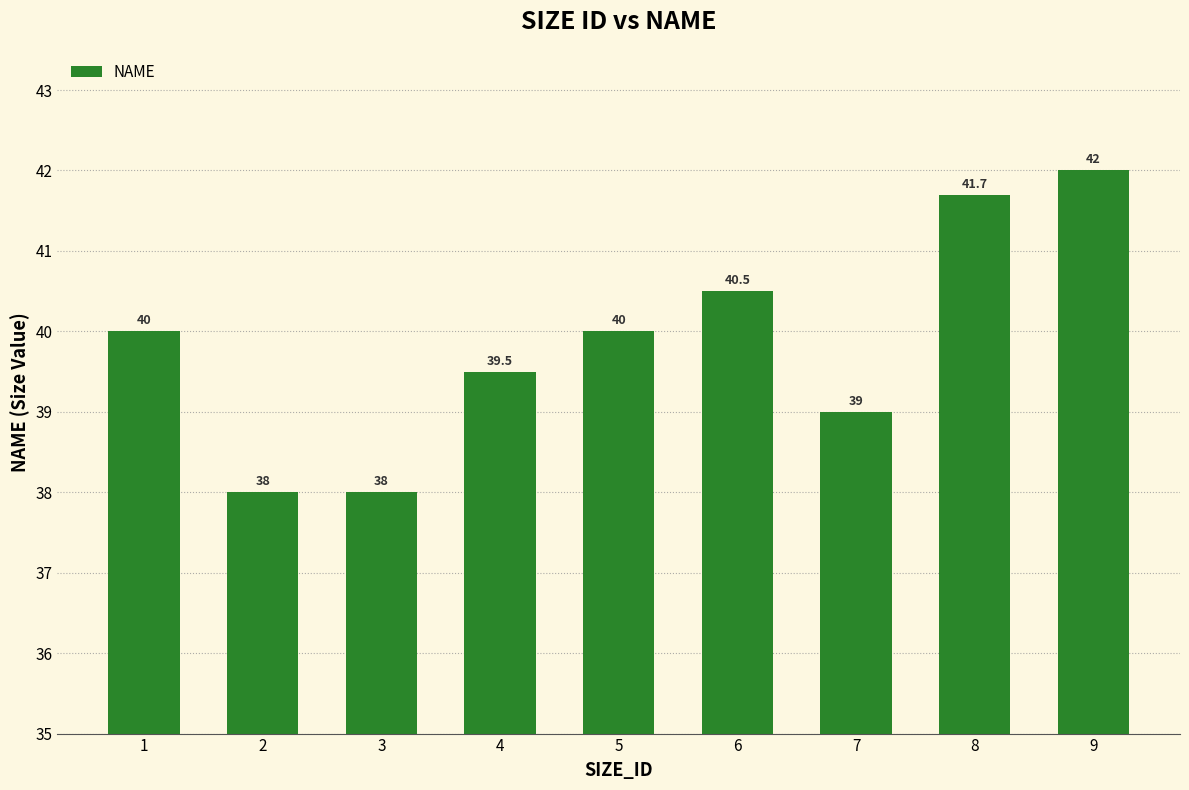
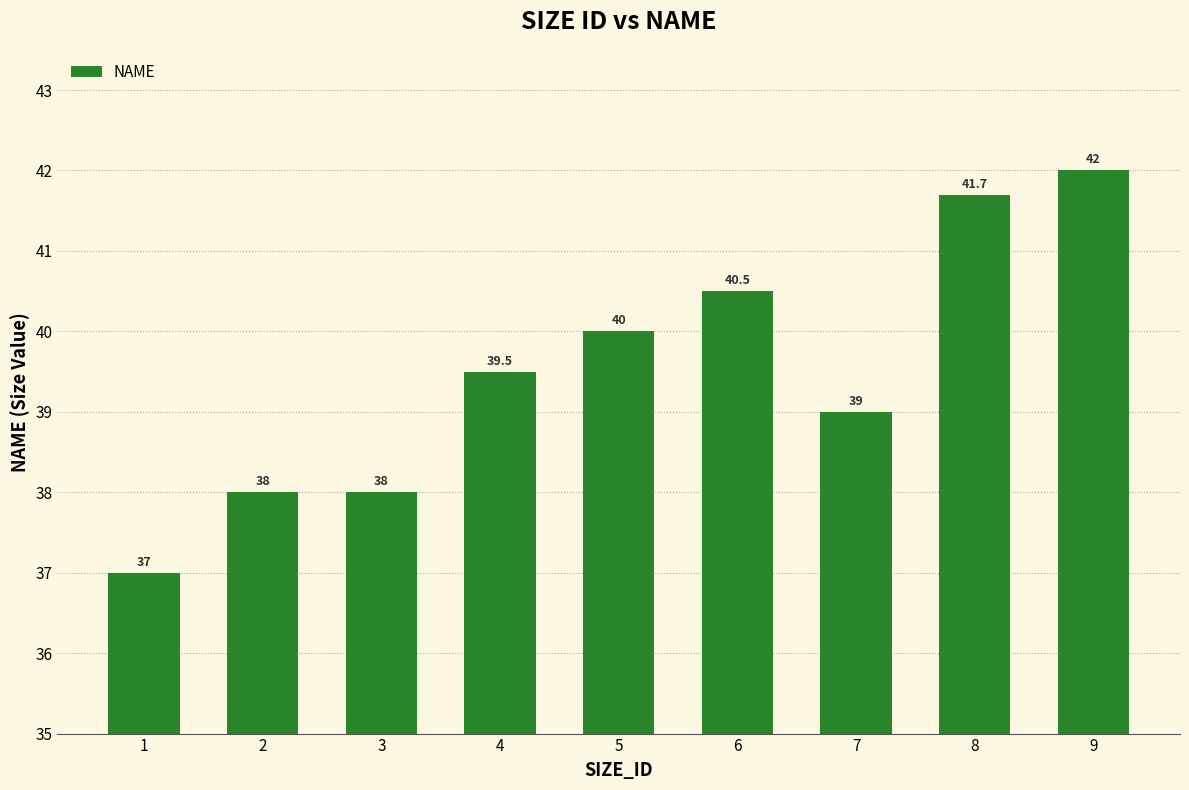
  {
-   "1": 40,
+   "1": 37,
    "2": 38,
    "3": 38,
    "4": 39.5,
    "5": 40,
    "6": 40.5,
    "7": 39,
    "8": 41.7,
    "9": 42
  }
